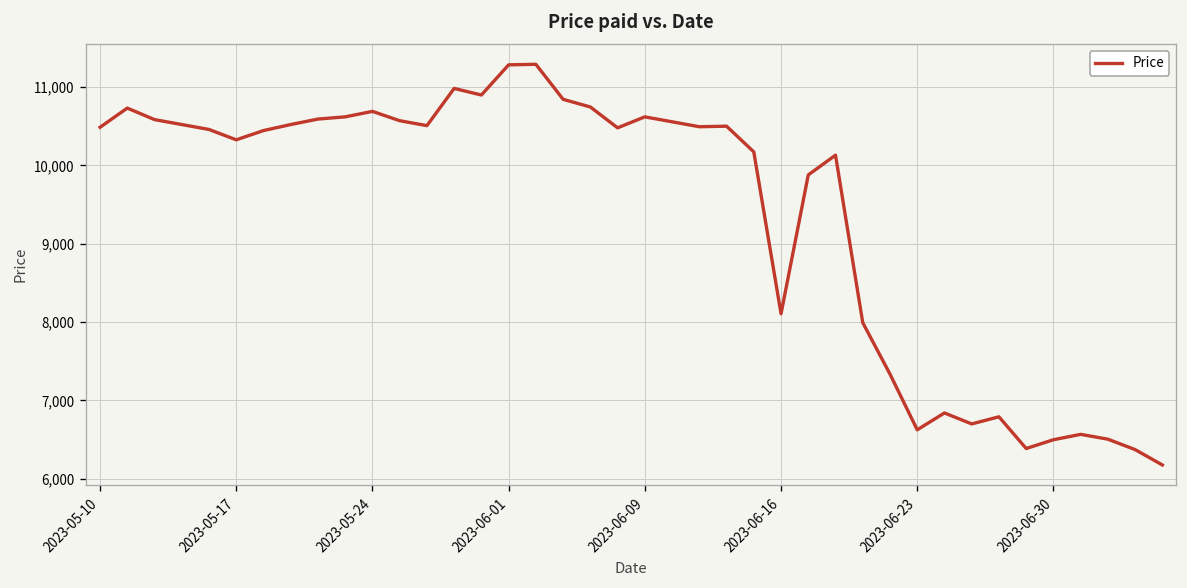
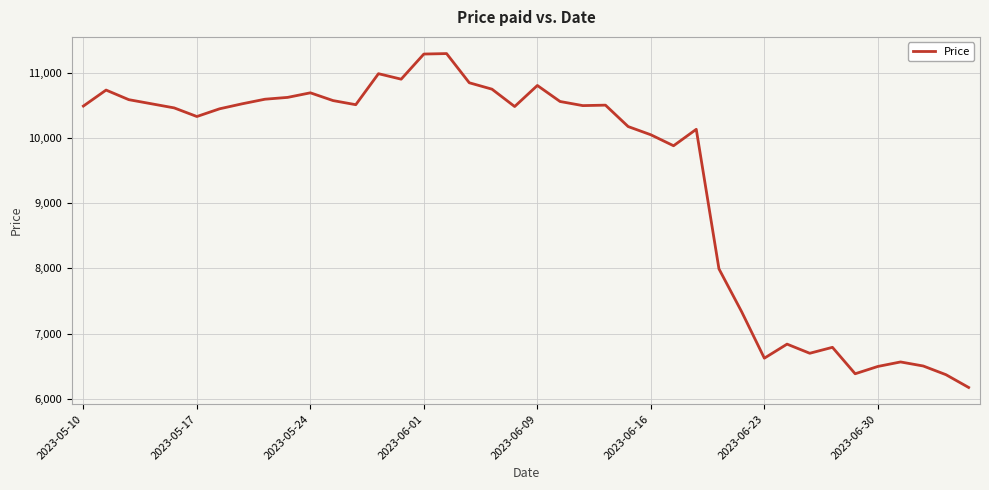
  {
    "2023-05-10": "10,500",
    "2023-05-17": "10,300",
    "2023-05-24": "10,700",
    "2023-06-01": "11,300",
-   "2023-06-09": "10,600",
-   "2023-06-16": "8,100",
+   "2023-06-09": "10,800",
+   "2023-06-16": "10,000",
    "2023-06-23": "6,600",
    "2023-06-30": "6,500"
  }
